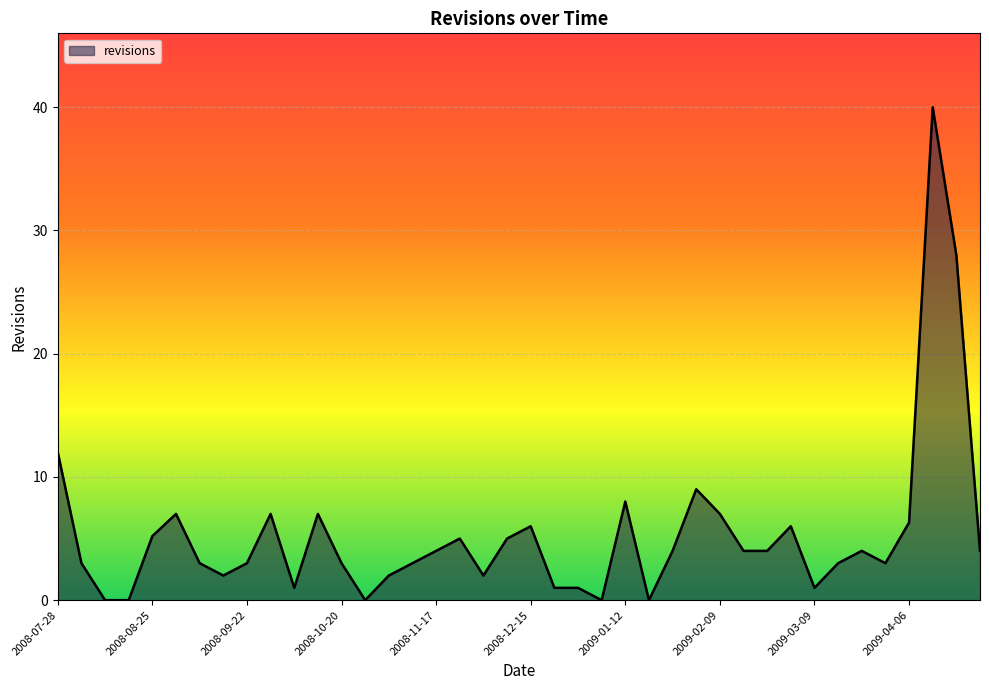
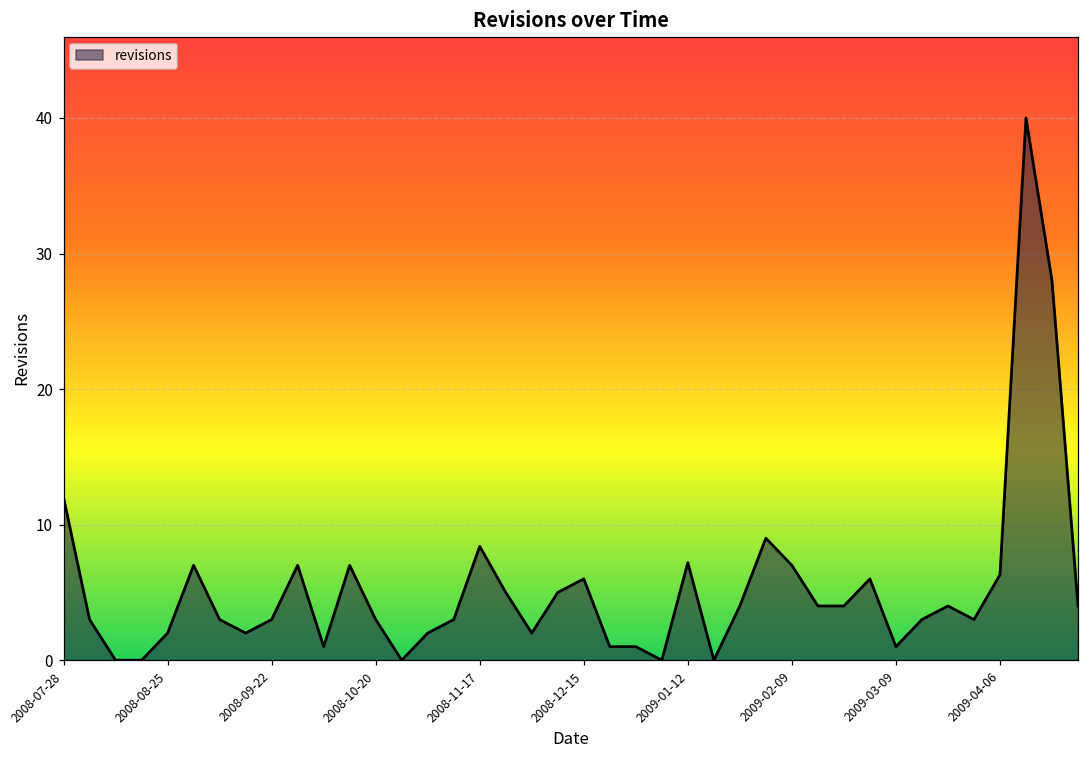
  {
    "2008-07-28": 12.0,
-   "2008-08-25": 5.2,
+   "2008-08-25": 2.0,
    "2008-09-22": 3.0,
    "2008-10-20": 3.0,
-   "2008-11-17": 4.0,
+   "2008-11-17": 8.4,
    "2008-12-15": 6.0,
-   "2009-01-12": 8.0,
+   "2009-01-12": 7.2,
    "2009-02-09": 7.0,
    "2009-03-09": 1.0,
    "2009-04-06": 6.3
  }
